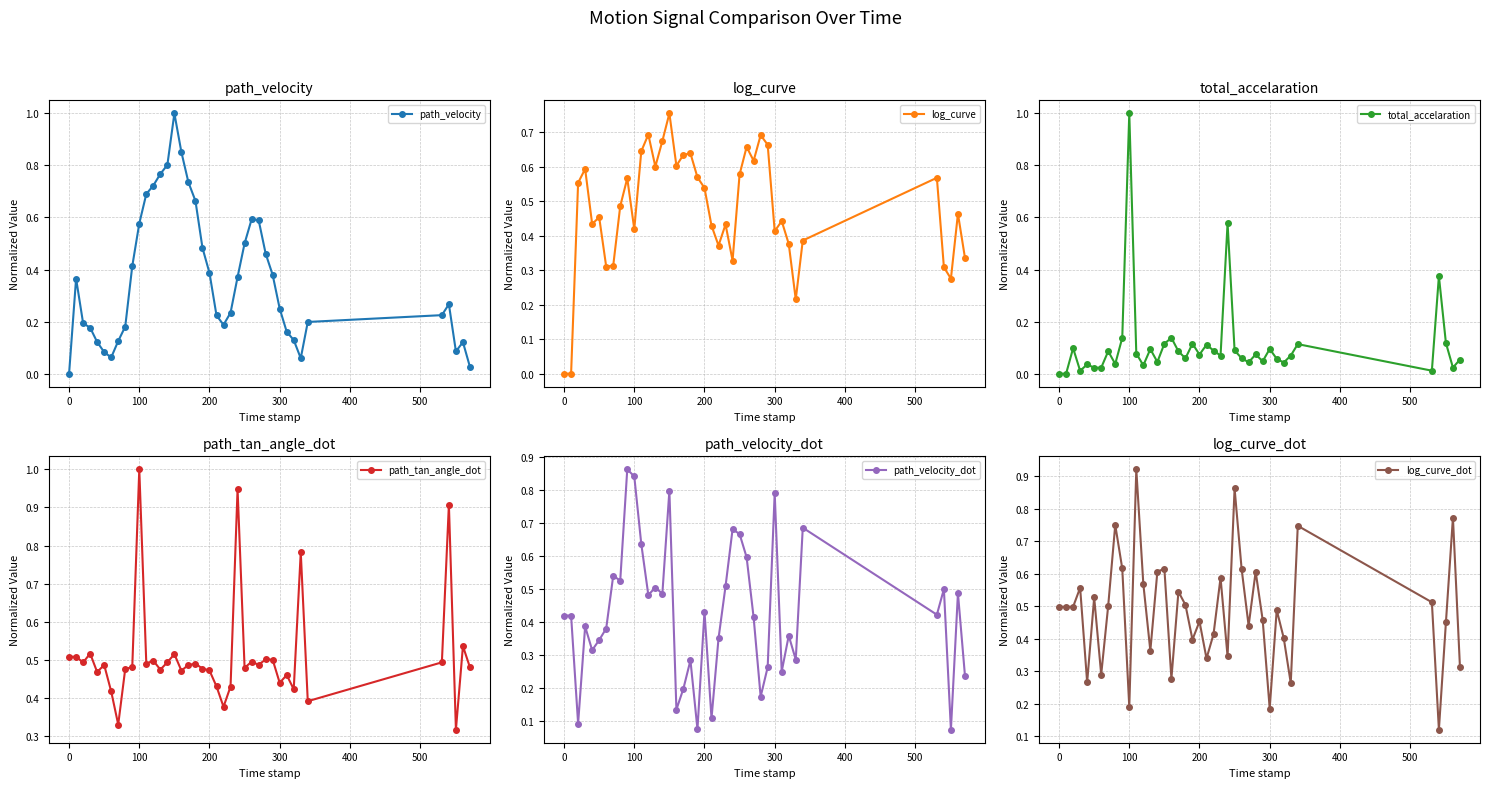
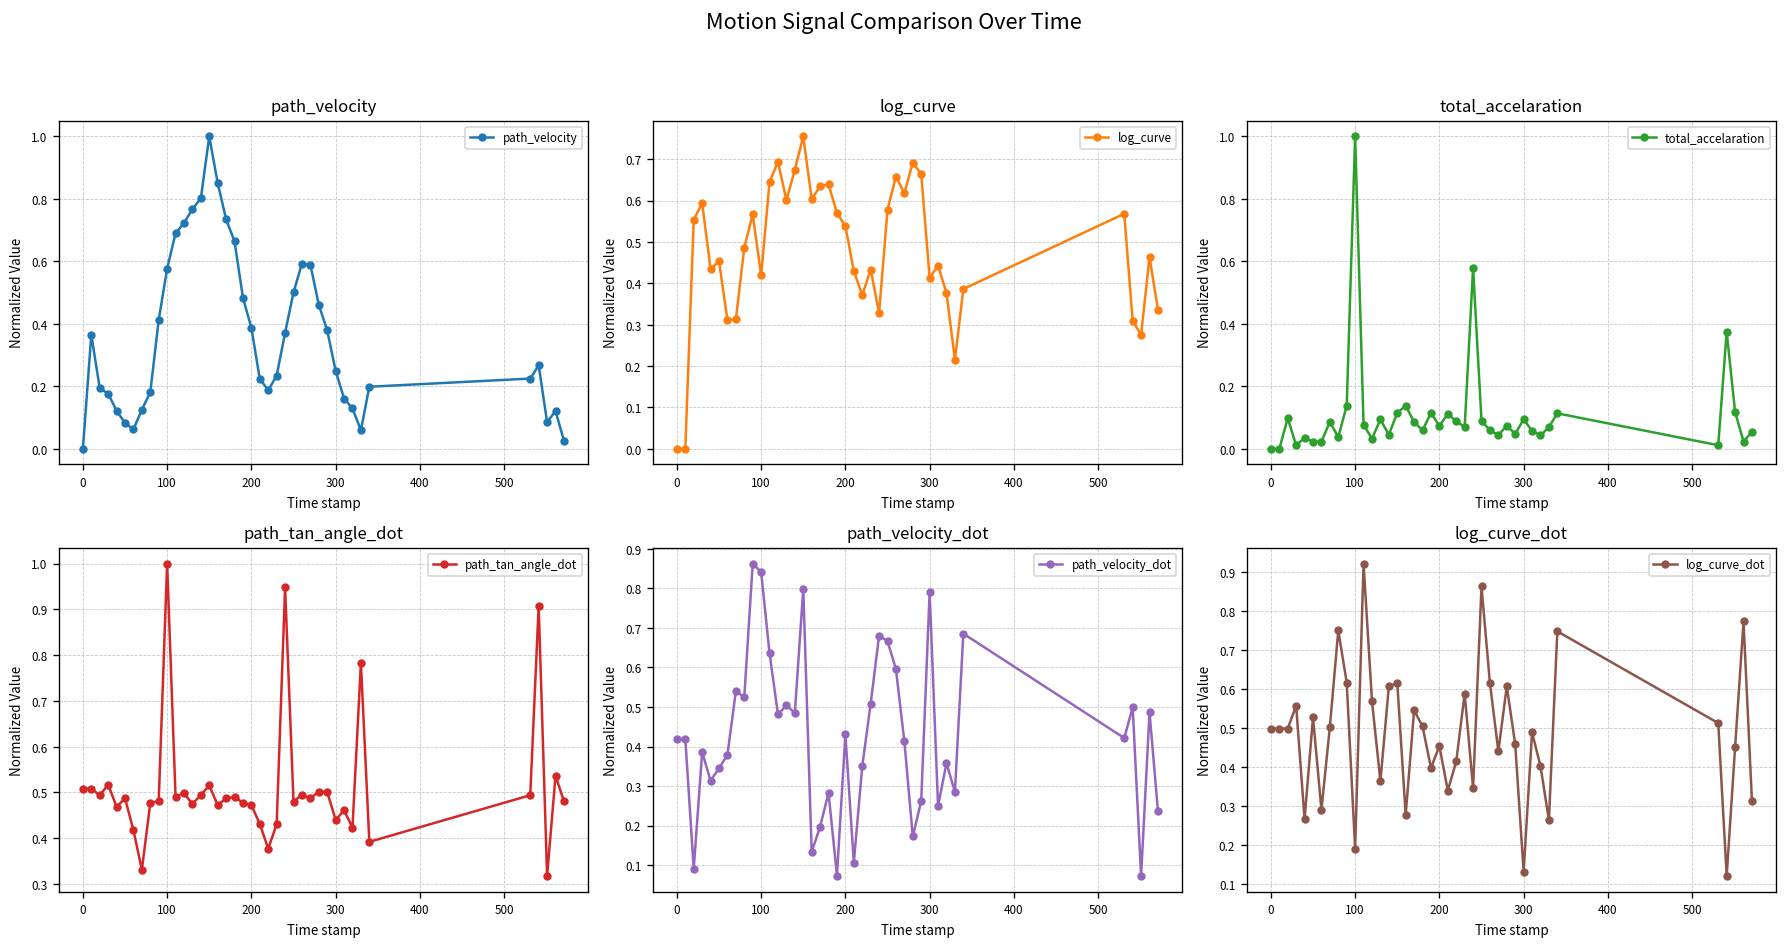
  {
    "path_velocity": {
      "0": 0.00,
      "100": 0.58,
      "200": 0.39,
      "300": 0.25
    },
    "log_curve": {
      "0": 0.00,
      "100": 0.42,
      "200": 0.54,
      "300": 0.41
    },
    "total_accelaration": {
      "0": 0.00,
      "100": 1.00,
      "200": 0.07,
      "300": 0.09
    },
    "path_tan_angle_dot": {
      "0": 0.51,
      "100": 1.00,
      "200": 0.47,
      "300": 0.44
    },
    "path_velocity_dot": {
      "0": 0.42,
      "100": 0.84,
      "200": 0.43,
      "300": 0.79
    },
    "log_curve_dot": {
      "0": 0.50,
      "100": 0.19,
      "200": 0.45,
-     "300": 0.19
+     "300": 0.13
    }
  }
